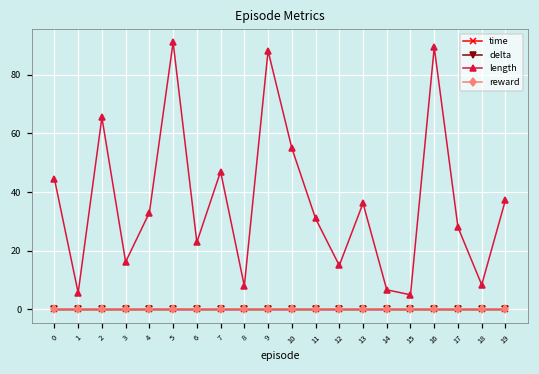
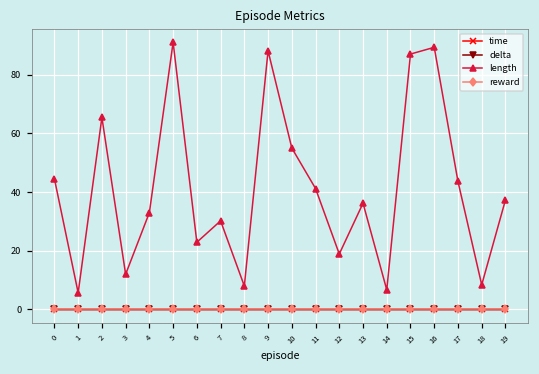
  {
    "reward": {
      "0": 0,
      "1": 0,
      "2": 0,
      "3": 0,
      "4": 0,
      "5": 0,
      "6": 0,
      "7": 0,
      "8": 0,
      "9": 0,
      "10": 0,
      "11": 0,
      "12": 0,
      "13": 0,
      "14": 0,
      "15": 0,
      "16": 0,
      "17": 0,
      "18": 0,
      "19": 0
    },
    "length": {
      "0": 45,
      "1": 6,
      "2": 65,
-     "3": 16,
+     "3": 12,
      "4": 33,
      "5": 91,
      "6": 23,
-     "7": 47,
+     "7": 30,
      "8": 8,
      "9": 88,
      "10": 55,
-     "11": 31,
-     "12": 15,
+     "11": 41,
+     "12": 19,
      "13": 36,
      "14": 7,
-     "15": 5,
+     "15": 87,
      "16": 89,
-     "17": 28,
+     "17": 44,
      "18": 8,
      "19": 37
    }
  }
